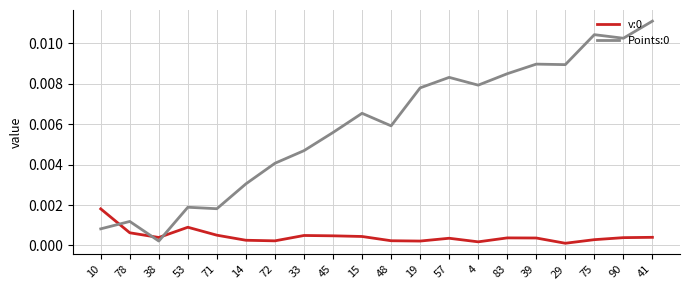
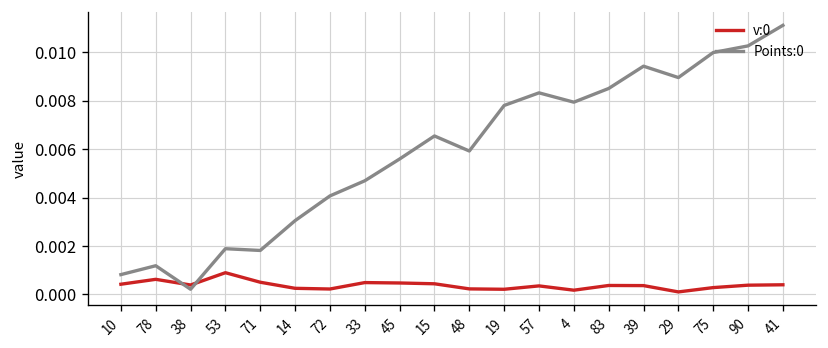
  {
    "v:0": {
-     "10": 0.0018,
+     "10": 0.0004,
      "78": 0.0006,
      "38": 0.0004,
      "53": 0.0009,
      "71": 0.0005,
      "14": 0.0003,
      "72": 0.0002,
      "33": 0.0005,
      "45": 0.0005,
      "15": 0.0004,
      "48": 0.0002,
      "19": 0.0002,
      "57": 0.0004,
      "4": 0.0002,
      "83": 0.0004,
      "39": 0.0004,
      "29": 0.0001,
      "75": 0.0003,
      "90": 0.0004,
      "41": 0.0004
    },
    "Points:0": {
      "10": 0.0008,
      "78": 0.0012,
      "38": 0.0002,
      "53": 0.0019,
      "71": 0.0018,
      "14": 0.0030,
      "72": 0.0041,
      "33": 0.0047,
      "45": 0.0056,
      "15": 0.0065,
      "48": 0.0059,
      "19": 0.0078,
      "57": 0.0083,
      "4": 0.0079,
      "83": 0.0085,
-     "39": 0.0090,
+     "39": 0.0094,
      "29": 0.0090,
-     "75": 0.0104,
+     "75": 0.0100,
      "90": 0.0103,
      "41": 0.0111
    }
  }
